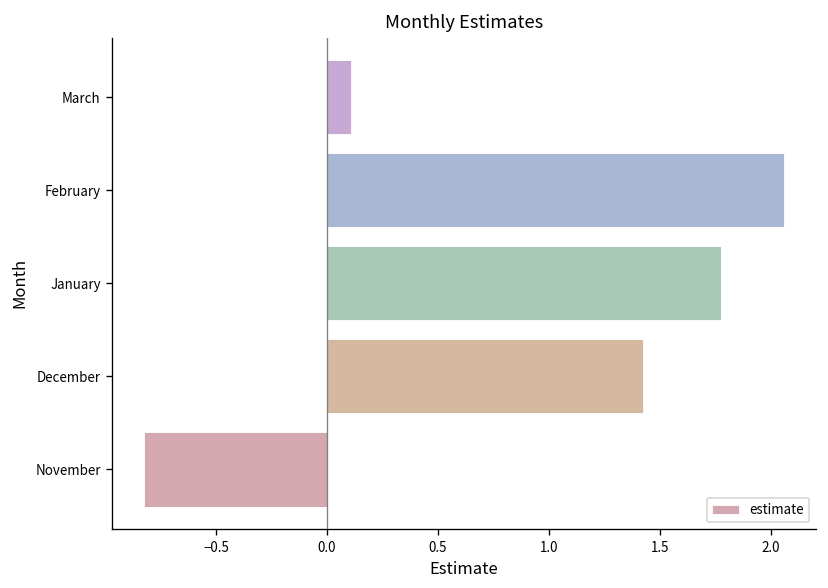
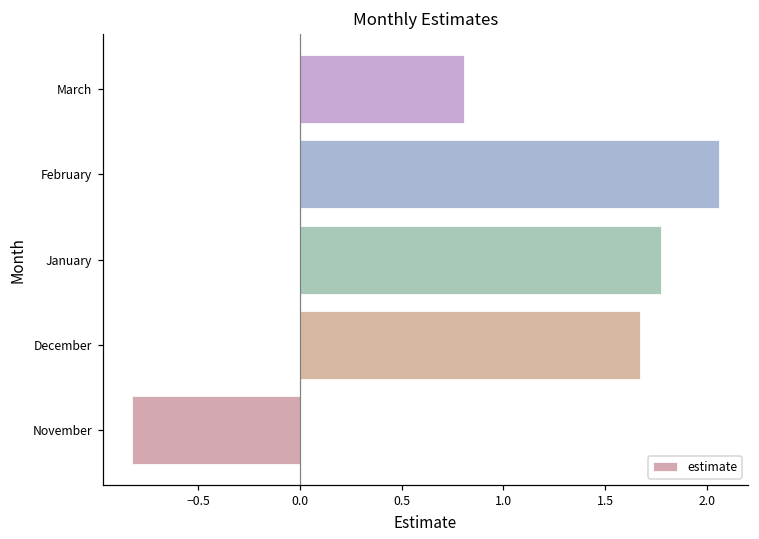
  {
-   "March": 0.11,
+   "March": 0.81,
    "February": 2.06,
    "January": 1.77,
-   "December": 1.43,
+   "December": 1.67,
    "November": -0.82
  }
